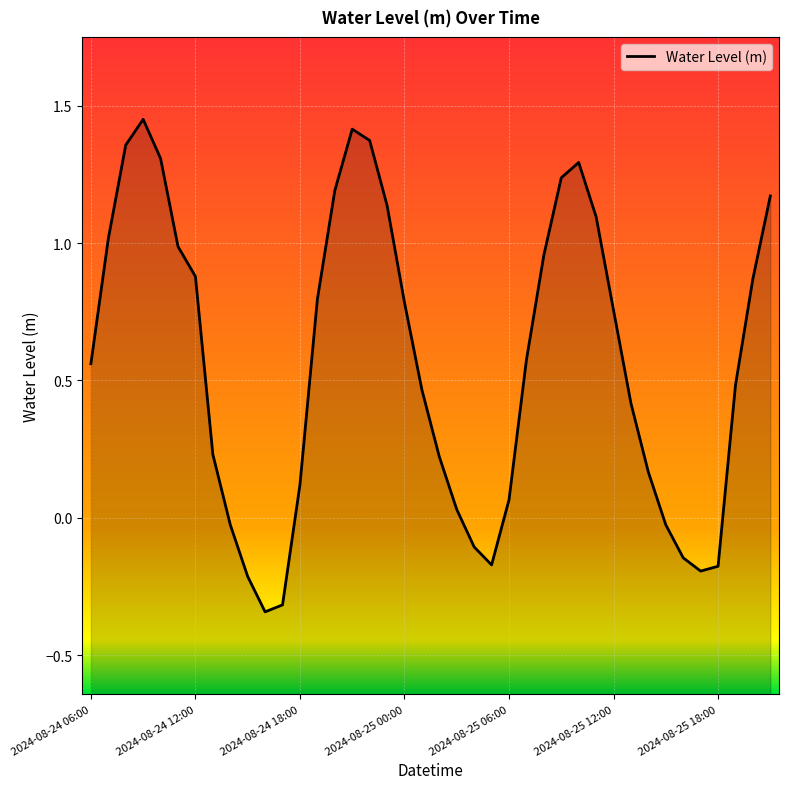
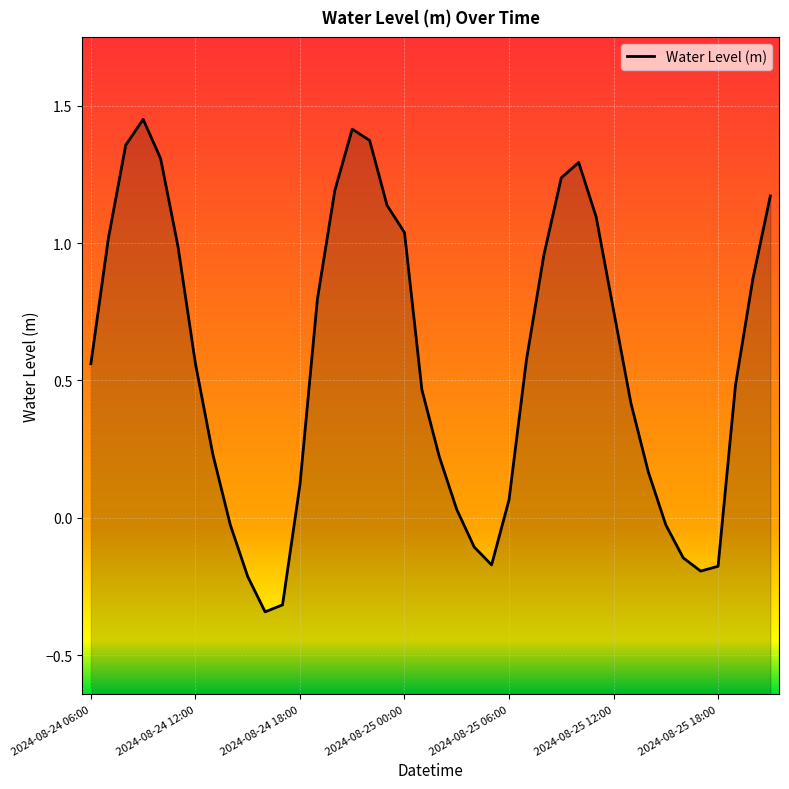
  {
    "2024-08-24 06:00": 0.56,
-   "2024-08-24 12:00": 0.88,
+   "2024-08-24 12:00": 0.56,
    "2024-08-24 18:00": 0.12,
-   "2024-08-25 00:00": 0.78,
+   "2024-08-25 00:00": 1.04,
    "2024-08-25 06:00": 0.07,
    "2024-08-25 12:00": 0.76,
    "2024-08-25 18:00": -0.18
  }
